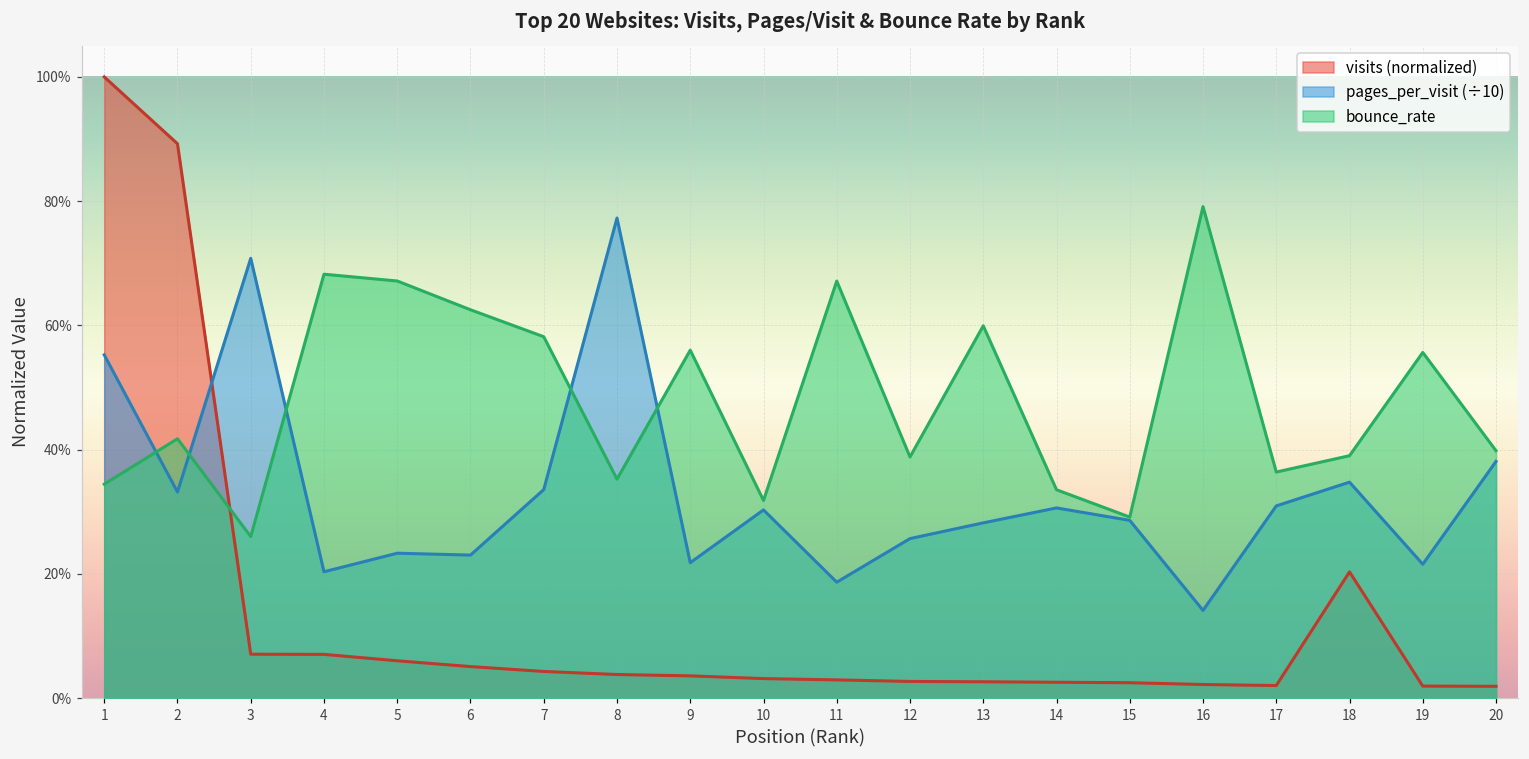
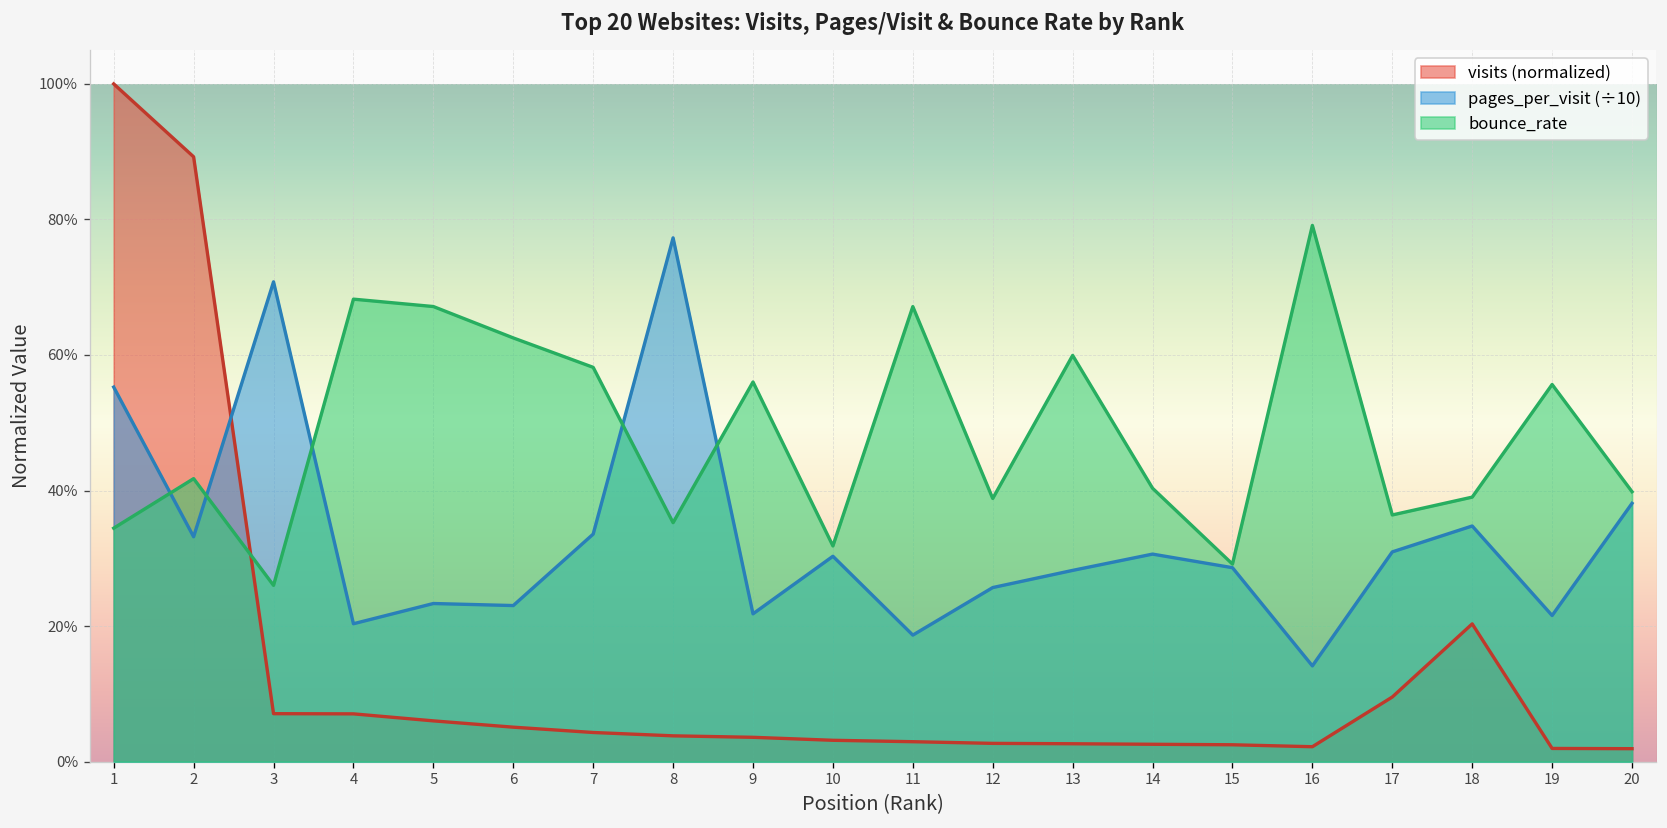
  {
    "visits (normalized)": {
      "1": "100%",
      "2": "89%",
      "3": "7%",
      "4": "7%",
      "5": "6%",
      "6": "5%",
      "7": "4%",
      "8": "4%",
      "9": "4%",
      "10": "3%",
      "11": "3%",
      "12": "3%",
      "13": "3%",
      "14": "3%",
      "15": "2%",
      "16": "2%",
-     "17": "2%",
+     "17": "10%",
      "18": "20%",
      "19": "2%",
      "20": "2%"
    },
    "pages_per_visit (÷10)": {
      "1": "55%",
      "2": "33%",
      "3": "71%",
      "4": "20%",
      "5": "23%",
      "6": "23%",
      "7": "34%",
      "8": "77%",
      "9": "22%",
      "10": "30%",
      "11": "19%",
      "12": "26%",
      "13": "28%",
      "14": "31%",
      "15": "29%",
      "16": "14%",
      "17": "31%",
      "18": "35%",
      "19": "22%",
      "20": "38%"
    },
    "bounce_rate": {
      "1": "34%",
      "2": "42%",
      "3": "26%",
      "4": "68%",
      "5": "67%",
      "6": "63%",
      "7": "58%",
      "8": "35%",
      "9": "56%",
      "10": "32%",
      "11": "67%",
      "12": "39%",
      "13": "60%",
-     "14": "34%",
+     "14": "40%",
      "15": "29%",
      "16": "79%",
      "17": "36%",
      "18": "39%",
      "19": "56%",
      "20": "40%"
    }
  }
